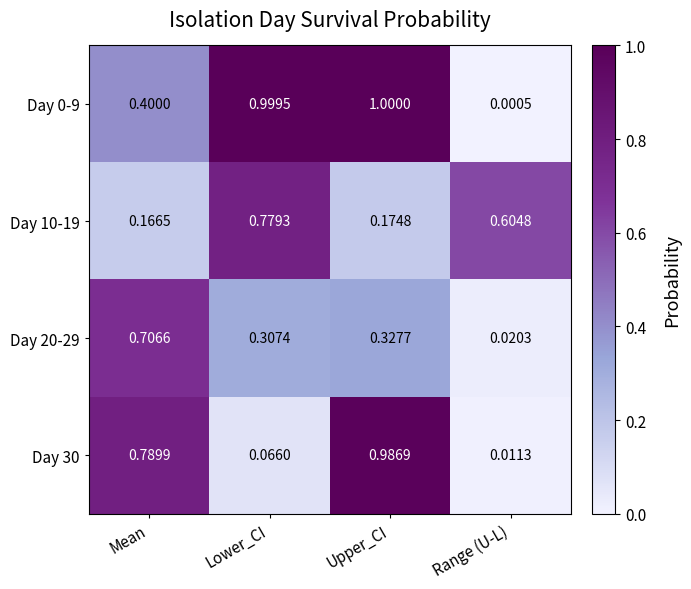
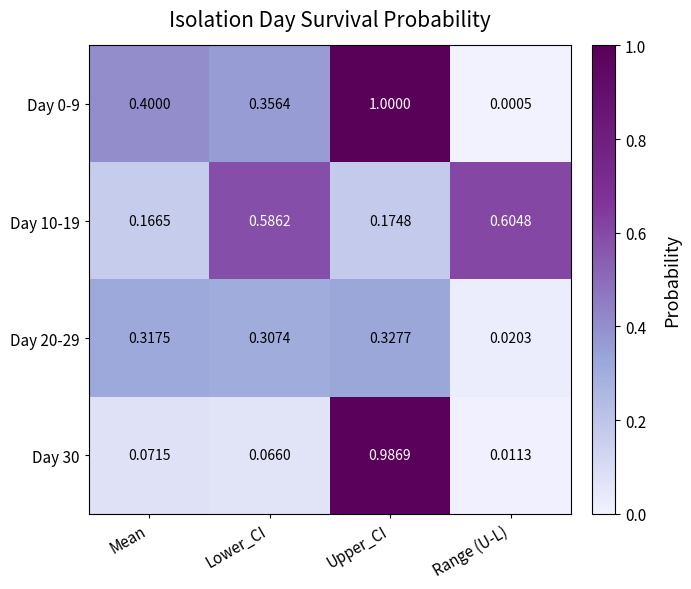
  {
    "Day 0-9": {
      "Mean": 0.4000,
-     "Lower_CI": 0.9995,
+     "Lower_CI": 0.3564,
      "Upper_CI": 1.0000,
      "Range (U-L)": 0.0005
    },
    "Day 10-19": {
      "Mean": 0.1665,
-     "Lower_CI": 0.7793,
+     "Lower_CI": 0.5862,
      "Upper_CI": 0.1748,
      "Range (U-L)": 0.6048
    },
    "Day 20-29": {
-     "Mean": 0.7066,
+     "Mean": 0.3175,
      "Lower_CI": 0.3074,
      "Upper_CI": 0.3277,
      "Range (U-L)": 0.0203
    },
    "Day 30": {
-     "Mean": 0.7899,
+     "Mean": 0.0715,
      "Lower_CI": 0.0660,
      "Upper_CI": 0.9869,
      "Range (U-L)": 0.0113
    }
  }
